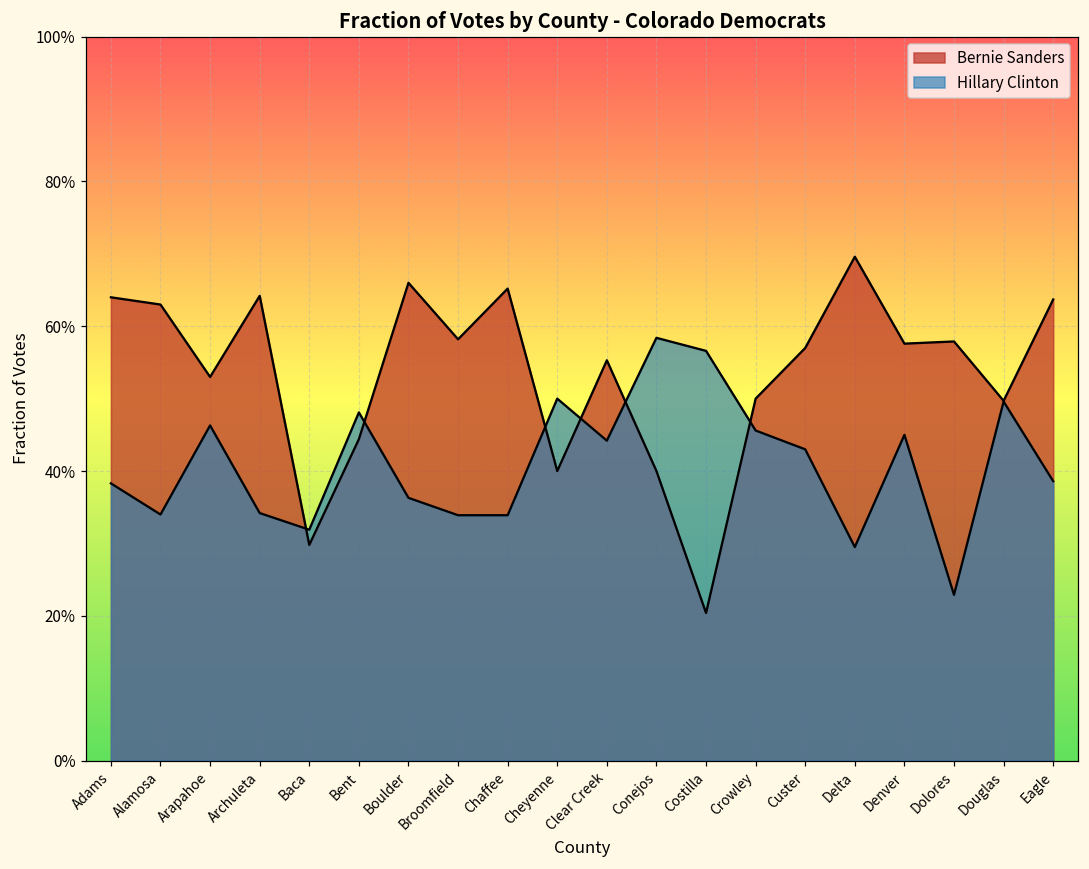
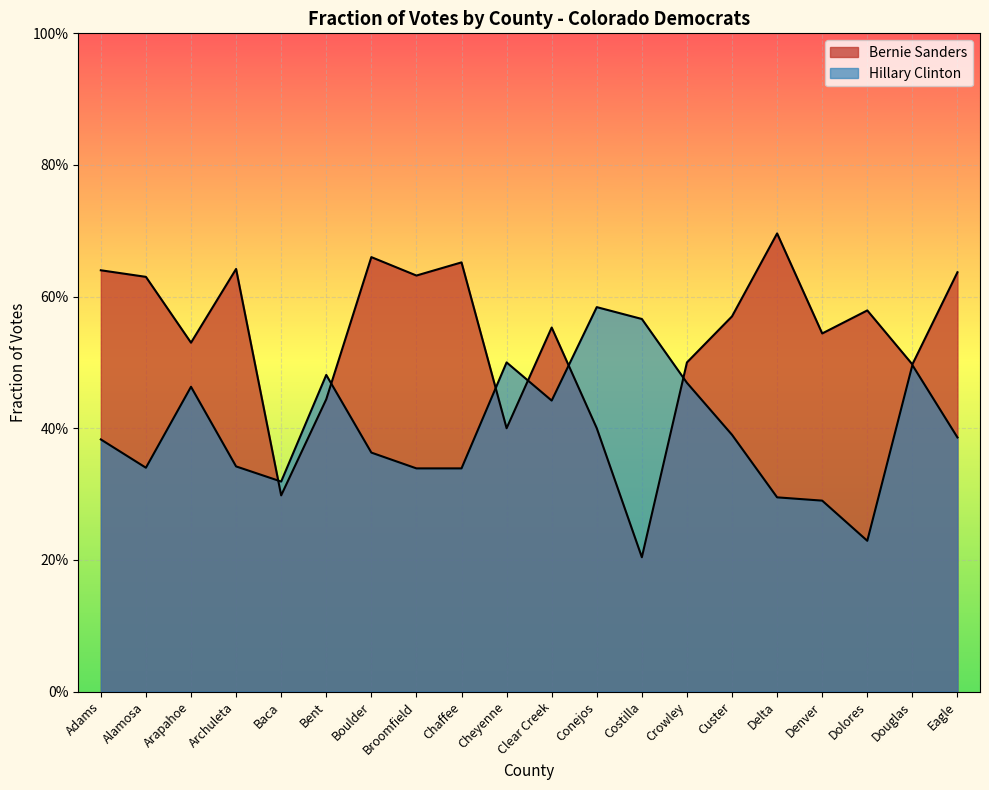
  {
    "Bernie Sanders": {
      "Adams": "64%",
      "Alamosa": "63%",
      "Arapahoe": "53%",
      "Archuleta": "64%",
      "Baca": "30%",
      "Bent": "44%",
      "Boulder": "66%",
-     "Broomfield": "58%",
+     "Broomfield": "63%",
      "Chaffee": "65%",
      "Cheyenne": "40%",
      "Clear Creek": "55%",
      "Conejos": "40%",
      "Costilla": "20%",
      "Crowley": "50%",
      "Custer": "57%",
      "Delta": "70%",
-     "Denver": "58%",
+     "Denver": "54%",
      "Dolores": "58%",
      "Eagle": "64%"
    },
    "Hillary Clinton": {
      "Adams": "38%",
      "Alamosa": "34%",
      "Arapahoe": "46%",
      "Archuleta": "34%",
      "Baca": "32%",
      "Bent": "48%",
      "Boulder": "36%",
      "Broomfield": "34%",
      "Chaffee": "34%",
      "Cheyenne": "50%",
      "Clear Creek": "44%",
      "Conejos": "58%",
      "Costilla": "57%",
-     "Crowley": "46%",
-     "Custer": "43%",
+     "Crowley": "47%",
+     "Custer": "39%",
      "Delta": "30%",
-     "Denver": "45%",
+     "Denver": "29%",
      "Dolores": "23%",
      "Eagle": "39%"
    }
  }
